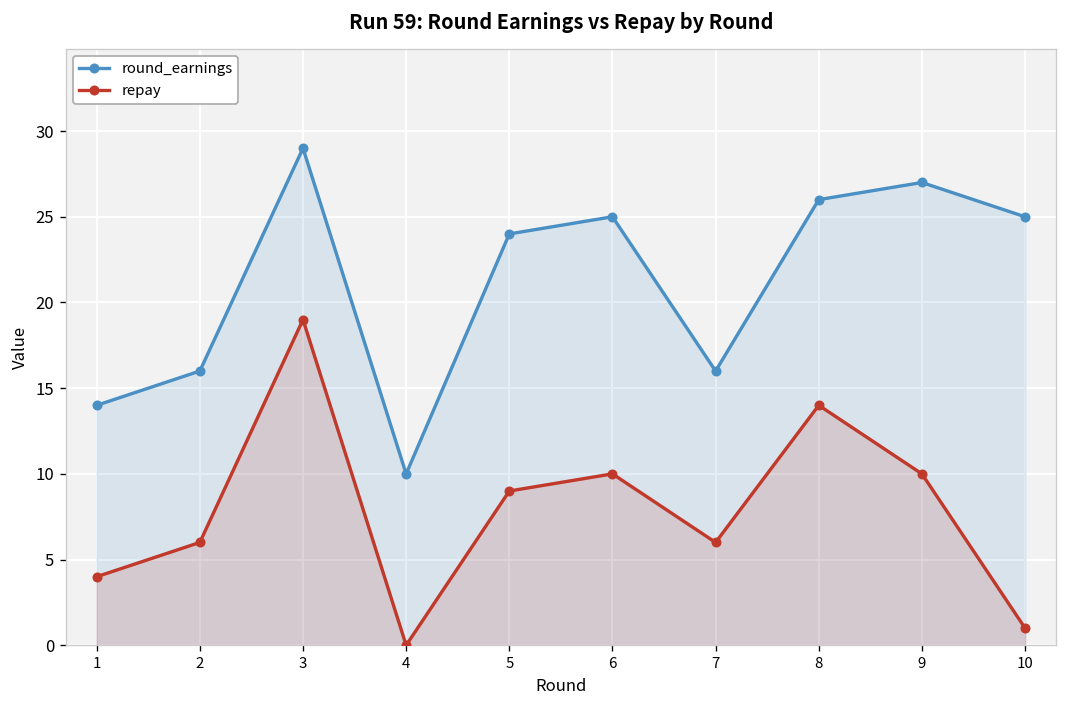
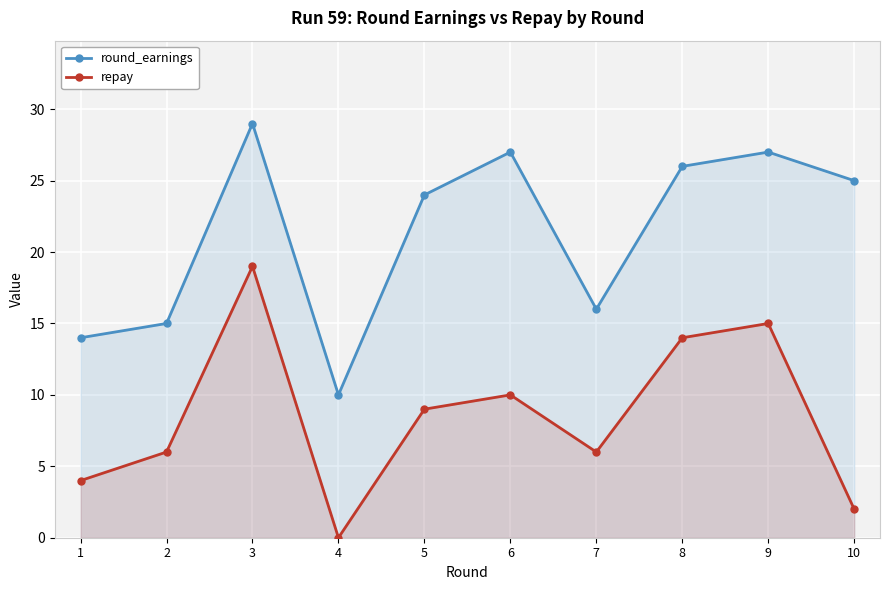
  {
    "round_earnings": {
      "1": 14,
-     "2": 16,
+     "2": 15,
      "3": 29,
      "4": 10,
      "5": 24,
-     "6": 25,
+     "6": 27,
      "7": 16,
      "8": 26,
      "9": 27,
      "10": 25
    },
    "repay": {
      "1": 4,
      "2": 6,
      "3": 19,
      "4": 0,
      "5": 9,
      "6": 10,
      "7": 6,
      "8": 14,
-     "9": 10,
-     "10": 1
+     "9": 15,
+     "10": 2
    }
  }
